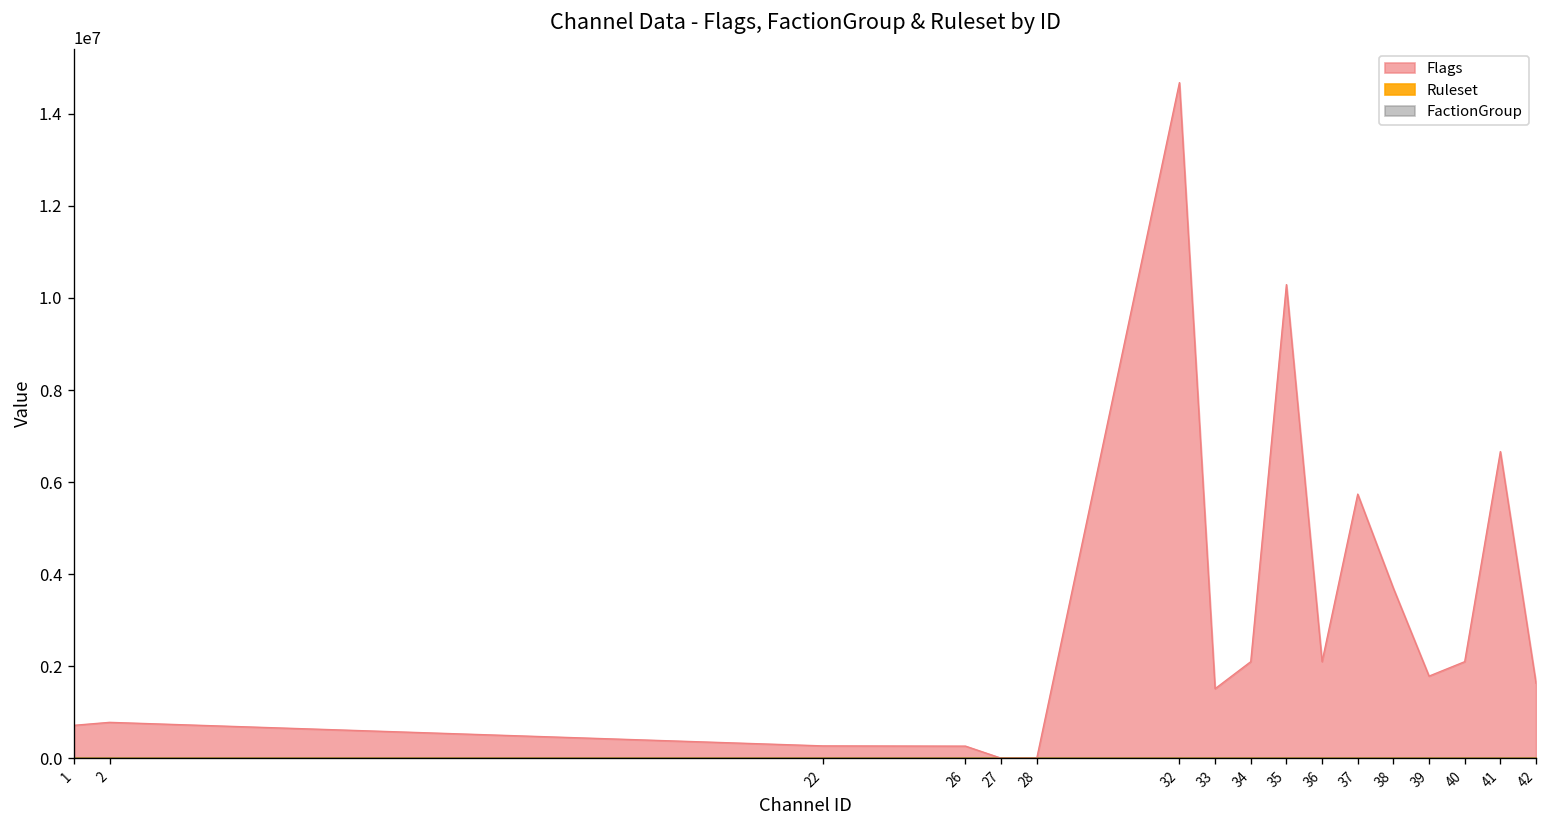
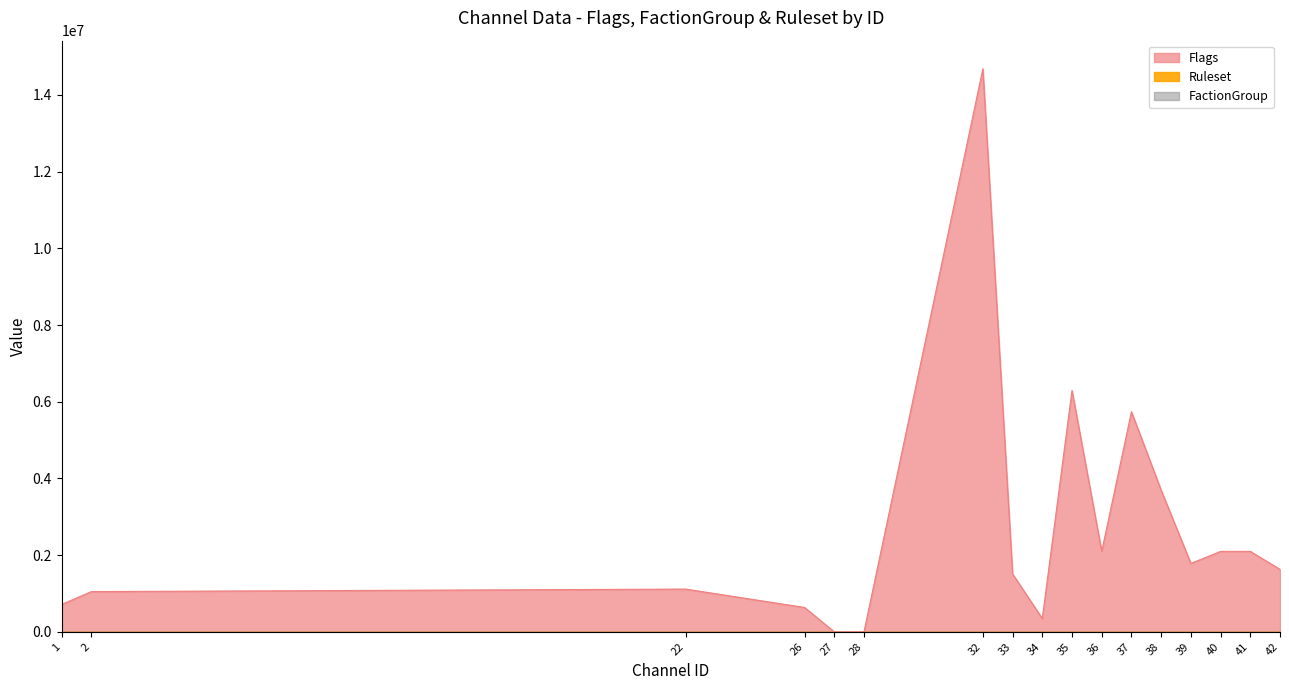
  {
    "Flags": {
      "1": 700000,
-     "2": 800000,
-     "22": 300000,
-     "26": 300000,
+     "2": 1000000,
+     "22": 1100000,
+     "26": 600000,
      "32": 14700000,
      "33": 1500000,
-     "34": 2100000,
-     "35": 10300000,
+     "34": 300000,
+     "35": 6300000,
      "36": 2100000,
      "37": 5700000,
      "38": 3700000,
      "39": 1800000,
      "40": 2100000,
-     "41": 6700000,
+     "41": 2100000,
      "42": 1600000
    },
    "FactionGroup": {
      "1": 0,
      "2": 0,
      "22": 0,
      "26": 0,
      "32": 0,
      "33": 0,
      "34": 0,
      "35": 0,
      "36": 0,
      "37": 0,
      "38": 0,
      "39": 0,
      "40": 0,
      "41": 0,
      "42": 0
    }
  }
